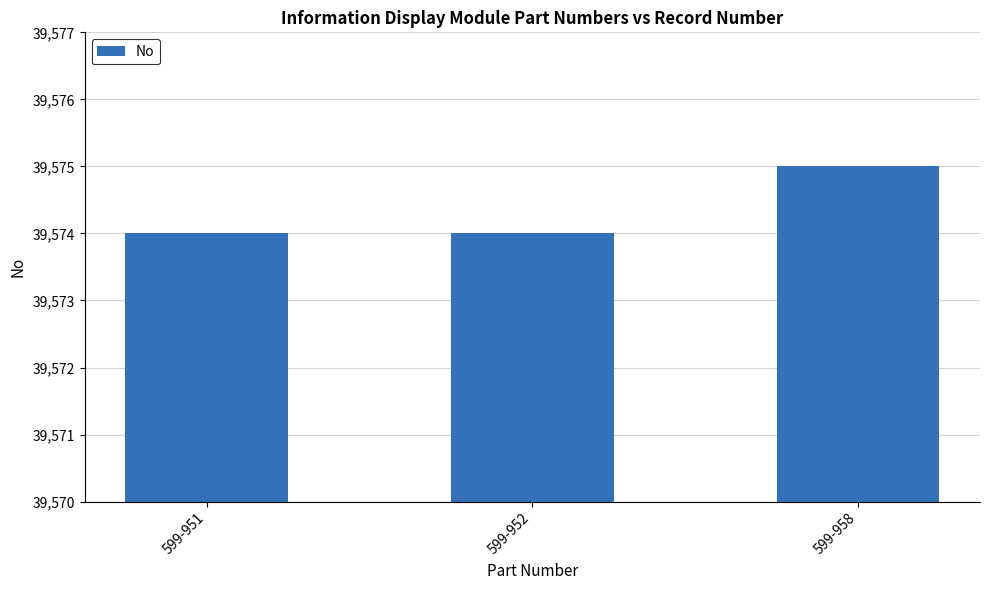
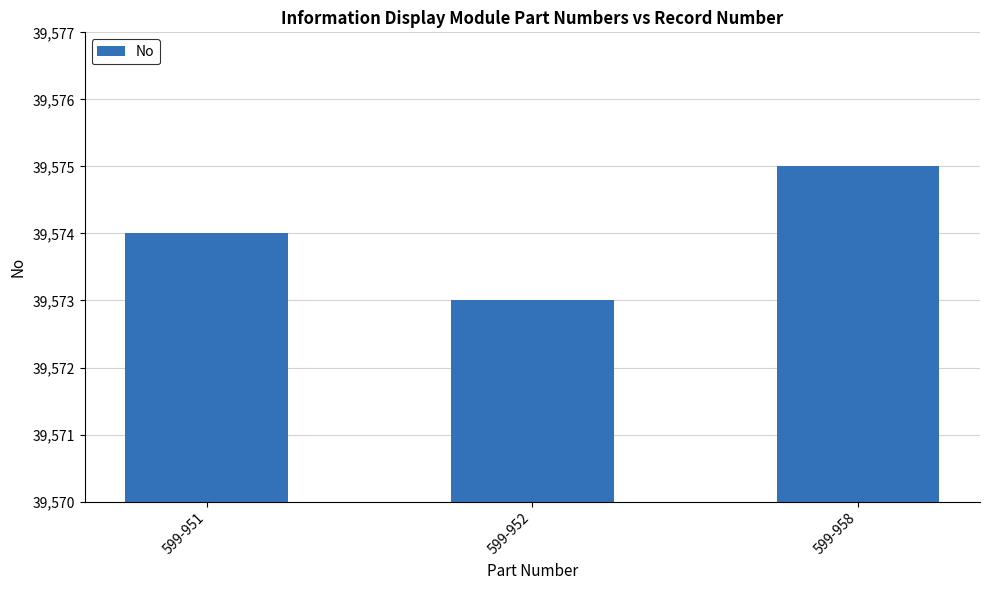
  {
    "599-951": "39,574",
-   "599-952": "39,574",
+   "599-952": "39,573",
    "599-958": "39,575"
  }
